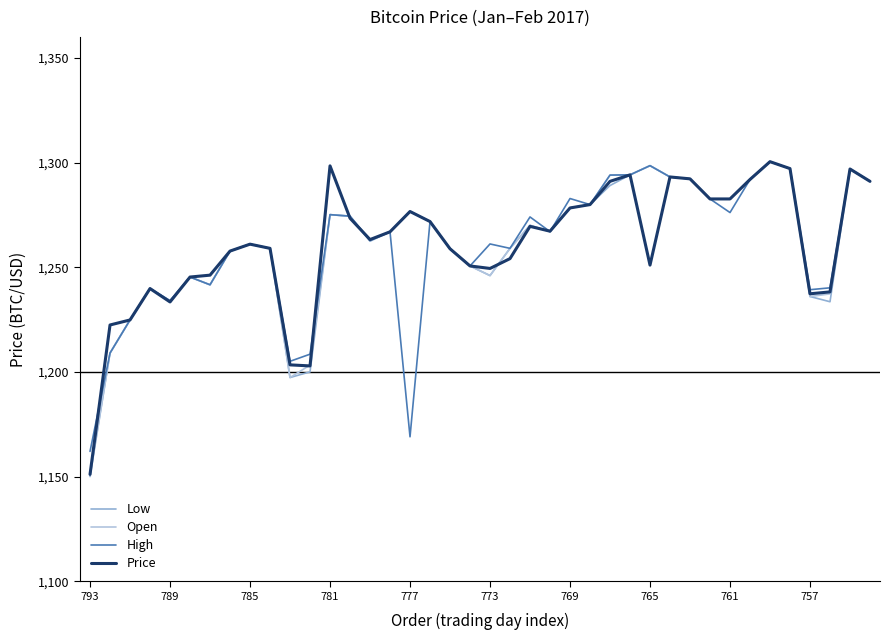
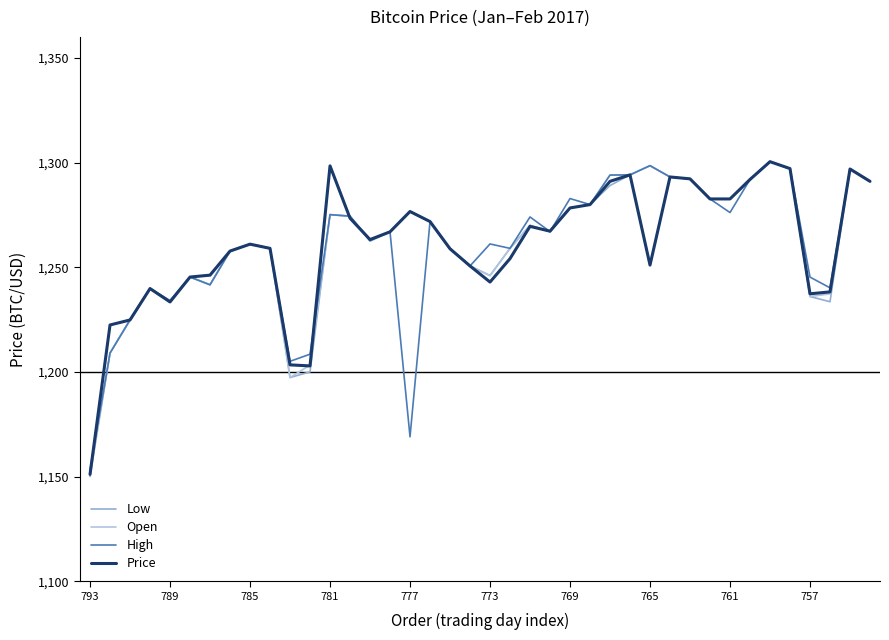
  {
    "High": {
-     "793": "1,162",
+     "793": "1,153",
      "777": "1,169",
      "773": "1,261",
      "769": "1,283",
      "761": "1,276",
-     "757": "1,239"
+     "757": "1,245"
    },
    "Price": {
      "781": "1,298",
-     "773": "1,249",
+     "773": "1,243",
      "765": "1,251",
      "757": "1,237"
    }
  }
